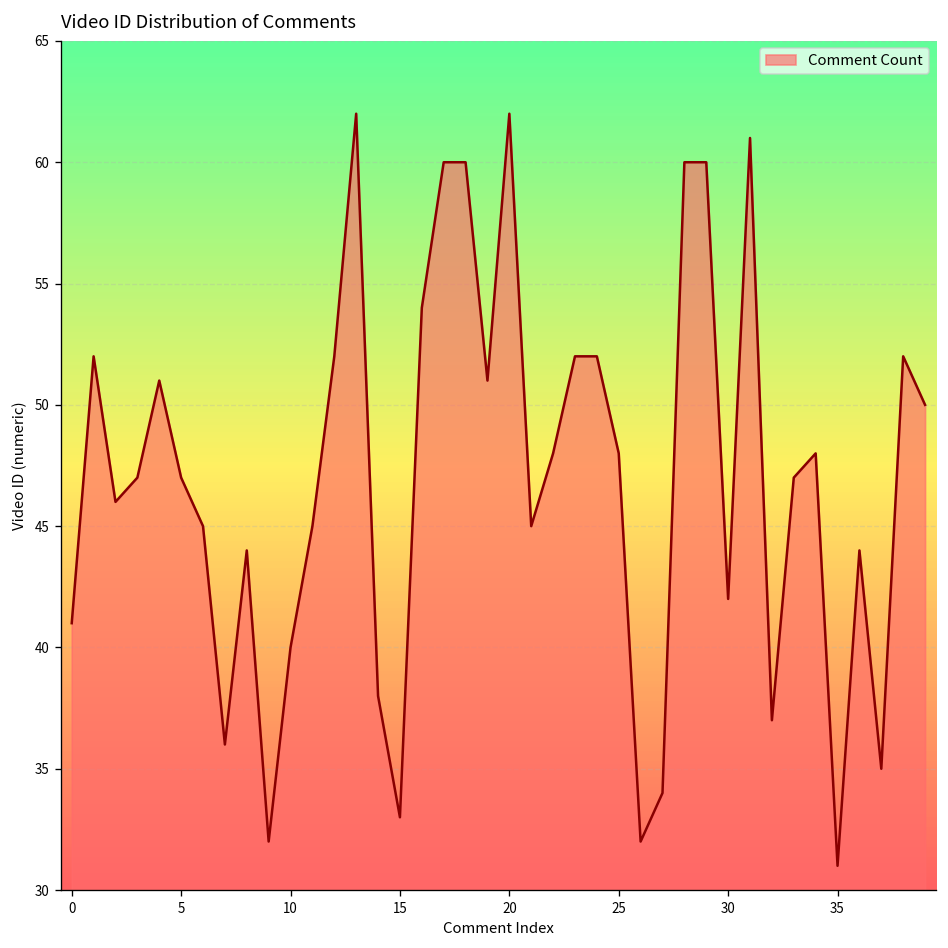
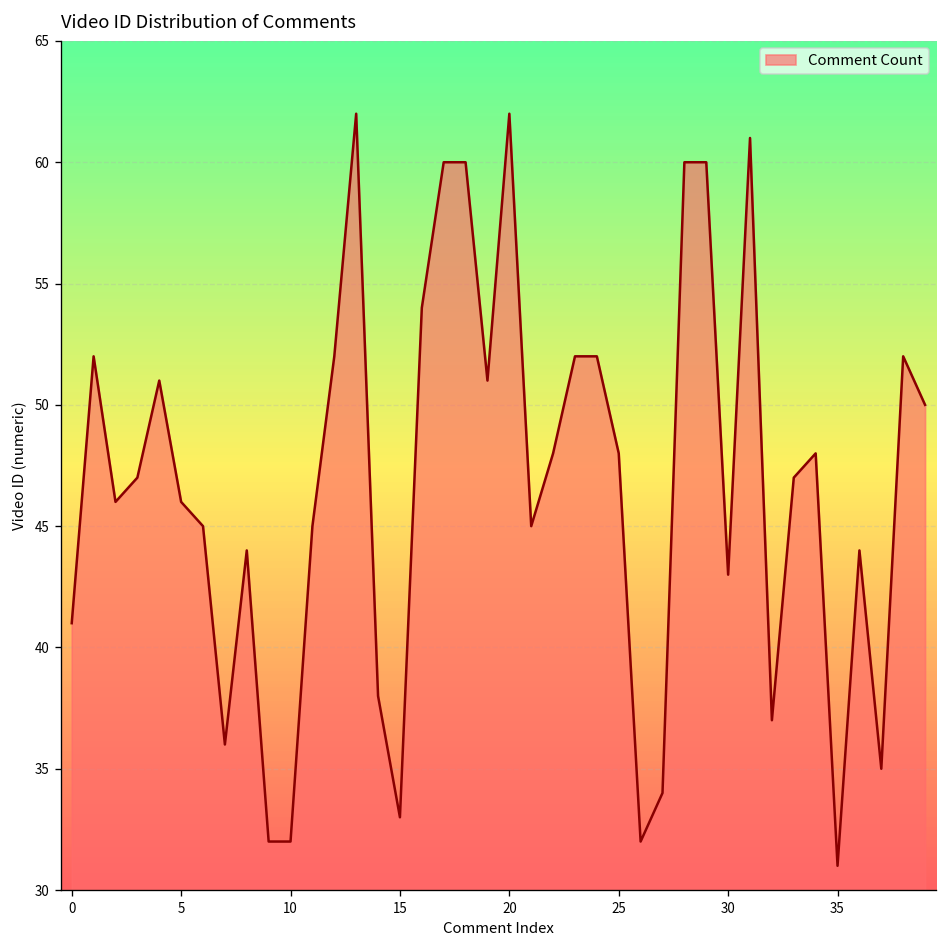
  {
    "0": 41,
-   "5": 47,
-   "10": 40,
+   "5": 46,
+   "10": 32,
    "15": 33,
    "20": 62,
    "25": 48,
-   "30": 42,
+   "30": 43,
    "35": 31
  }
